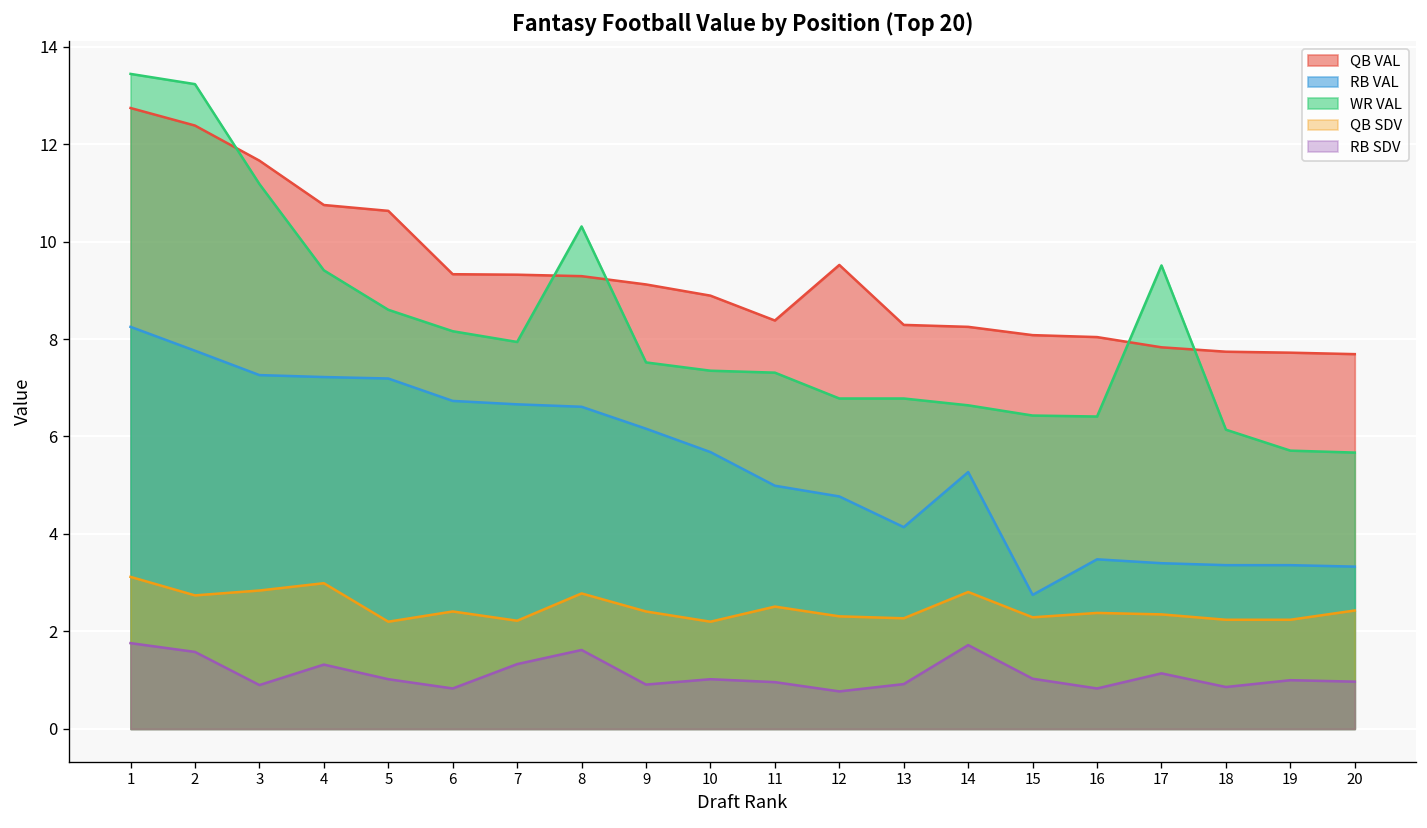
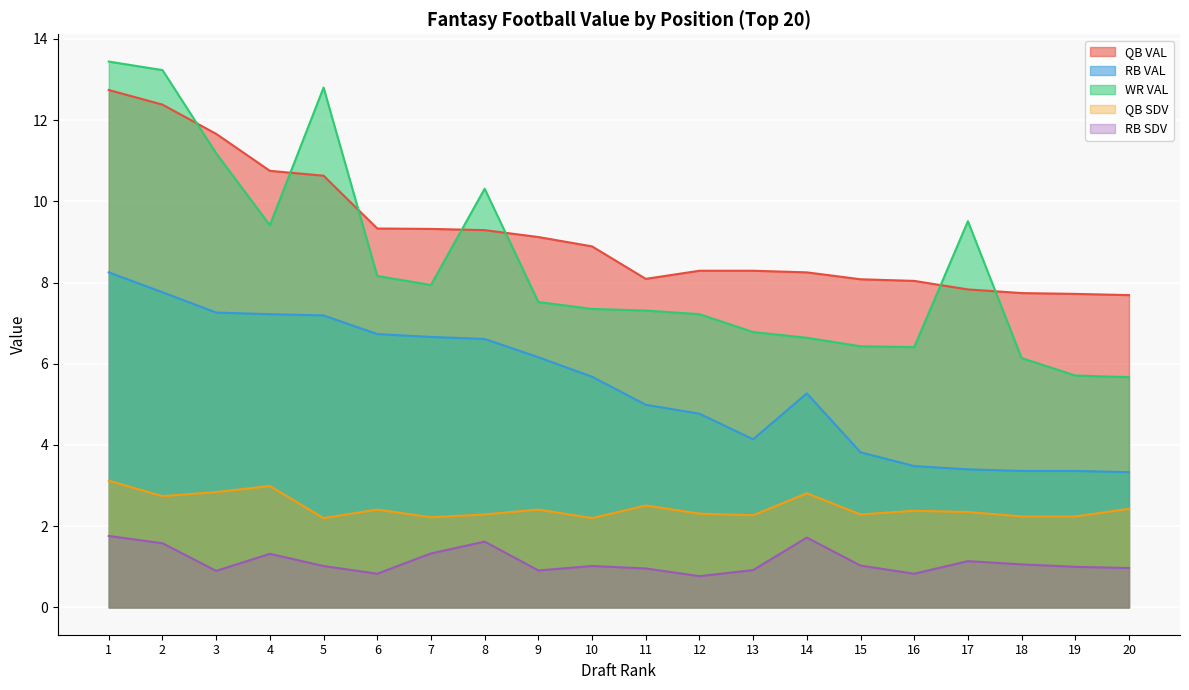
  {
    "QB VAL": {
      "1": 12.7,
      "2": 12.4,
      "3": 11.7,
      "4": 10.8,
      "5": 10.6,
      "6": 9.3,
      "7": 9.3,
      "8": 9.3,
      "9": 9.1,
      "10": 8.9,
-     "11": 8.4,
-     "12": 9.5,
+     "11": 8.1,
+     "12": 8.3,
      "13": 8.3,
      "14": 8.3,
      "15": 8.1,
      "16": 8.0,
      "17": 7.8,
      "18": 7.7,
      "19": 7.7,
      "20": 7.7
    },
    "RB VAL": {
      "1": 8.3,
      "2": 7.8,
      "3": 7.3,
      "4": 7.2,
      "5": 7.2,
      "6": 6.7,
      "7": 6.7,
      "8": 6.6,
      "9": 6.2,
      "10": 5.7,
      "11": 5.0,
      "12": 4.8,
      "13": 4.1,
      "14": 5.3,
-     "15": 2.8,
+     "15": 3.8,
      "16": 3.5,
      "17": 3.4,
      "18": 3.4,
      "19": 3.4,
      "20": 3.3
    },
    "WR VAL": {
      "1": 13.4,
      "2": 13.2,
      "3": 11.2,
      "4": 9.4,
-     "5": 8.6,
+     "5": 12.8,
      "6": 8.2,
      "7": 7.9,
      "8": 10.3,
      "9": 7.5,
      "10": 7.4,
      "11": 7.3,
-     "12": 6.8,
+     "12": 7.2,
      "13": 6.8,
      "14": 6.6,
      "15": 6.4,
      "16": 6.4,
      "17": 9.5,
      "18": 6.1,
      "19": 5.7,
      "20": 5.7
    },
    "QB SDV": {
      "1": 3.1,
      "2": 2.7,
      "3": 2.8,
      "4": 3.0,
      "5": 2.2,
      "6": 2.4,
      "7": 2.2,
-     "8": 2.8,
+     "8": 2.3,
      "9": 2.4,
      "10": 2.2,
      "11": 2.5,
      "12": 2.3,
      "13": 2.3,
      "14": 2.8,
      "15": 2.3,
      "16": 2.4,
      "17": 2.4,
      "18": 2.2,
      "19": 2.2,
      "20": 2.4
    },
    "RB SDV": {
      "1": 1.8,
      "2": 1.6,
      "3": 0.9,
      "4": 1.3,
      "5": 1.0,
      "6": 0.8,
      "7": 1.3,
      "8": 1.6,
      "9": 0.9,
      "10": 1.0,
      "11": 1.0,
      "12": 0.8,
      "13": 0.9,
      "14": 1.7,
      "15": 1.0,
      "16": 0.8,
      "17": 1.1,
-     "18": 0.9,
+     "18": 1.1,
      "19": 1.0,
      "20": 1.0
    }
  }
